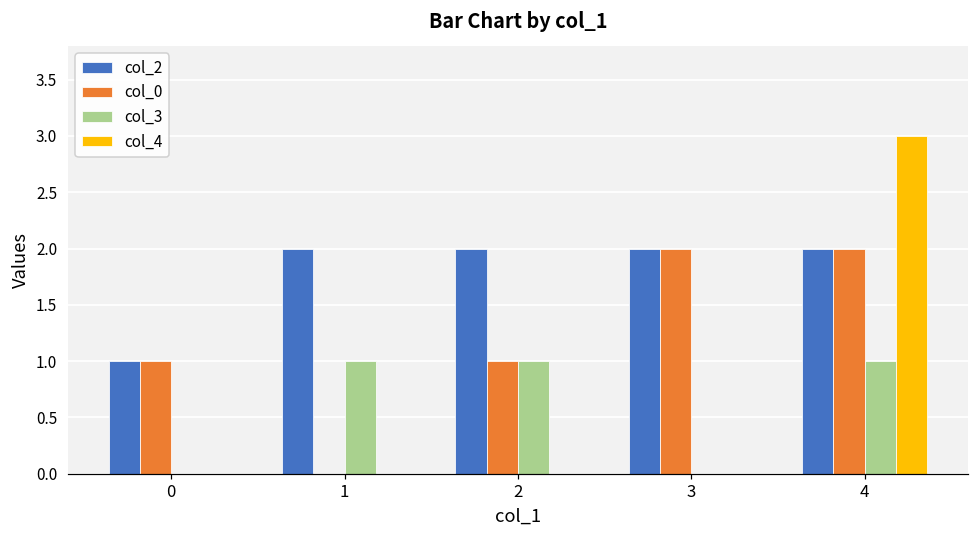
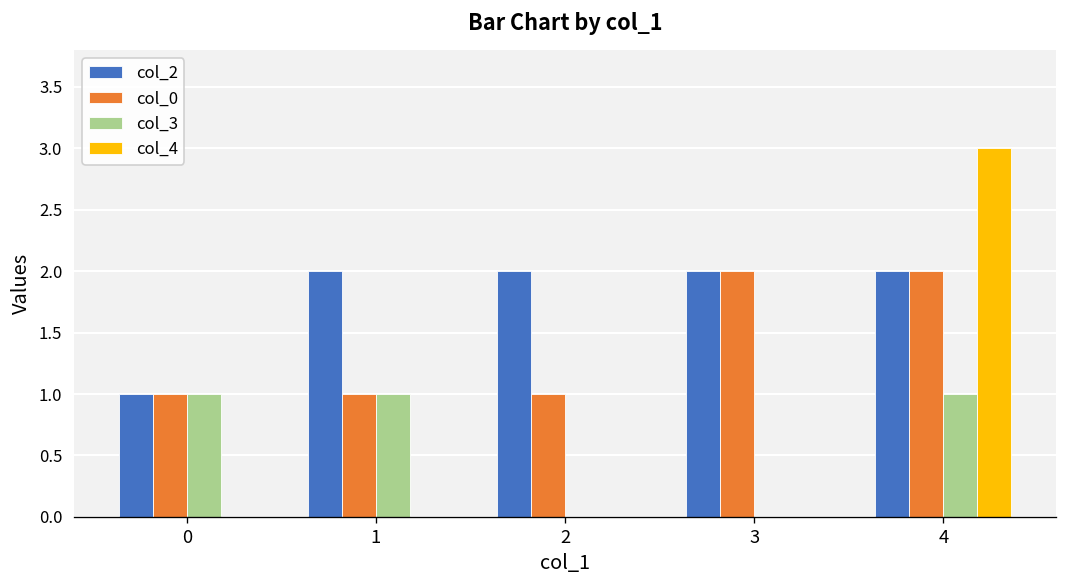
  {
    "col_2": {
      "0": 1,
      "1": 2,
      "2": 2,
      "3": 2,
      "4": 2
    },
    "col_0": {
      "0": 1,
-     "1": 0,
+     "1": 1,
      "2": 1,
      "3": 2,
      "4": 2
    },
    "col_3": {
-     "0": 0,
+     "0": 1,
      "1": 1,
-     "2": 1,
+     "2": 0,
      "3": 0,
      "4": 1
    },
    "col_4": {
      "0": 0,
      "1": 0,
      "2": 0,
      "3": 0,
      "4": 3
    }
  }
